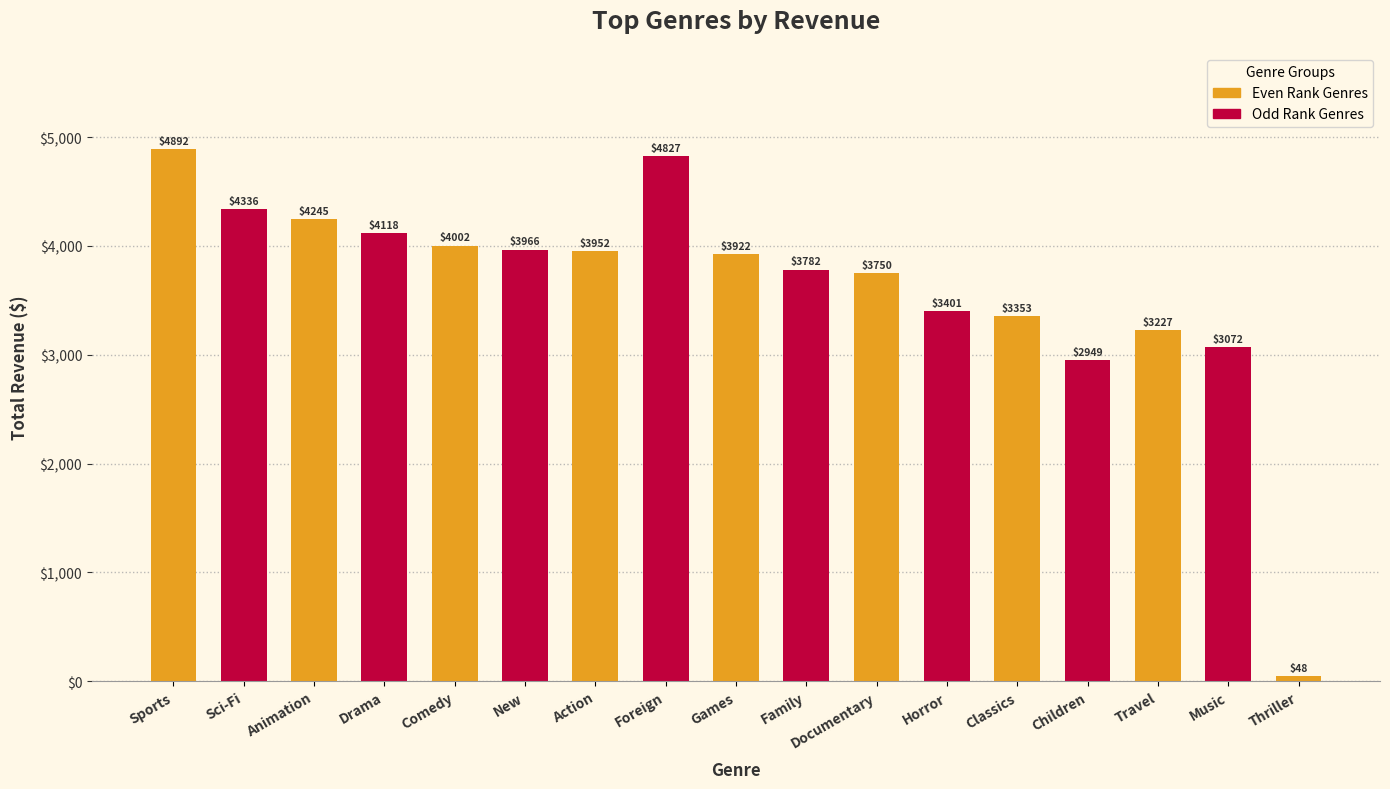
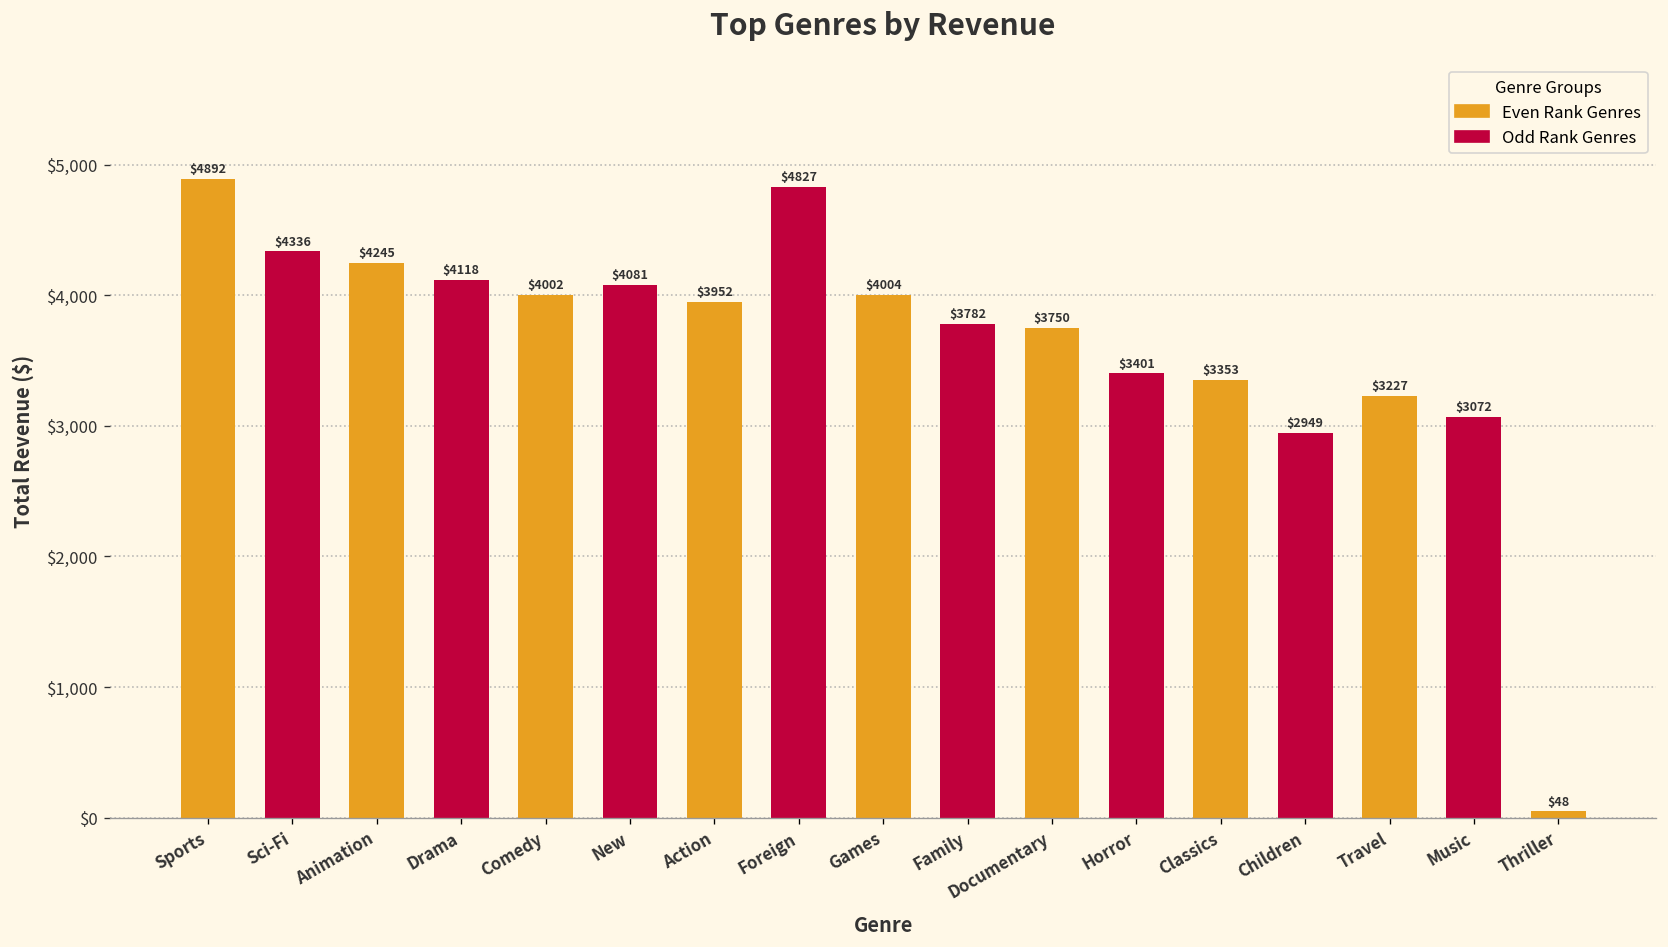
  {
    "Sports": "$4892",
    "Sci-Fi": "$4336",
    "Animation": "$4245",
    "Drama": "$4118",
    "Comedy": "$4002",
-   "New": "$3966",
+   "New": "$4081",
    "Action": "$3952",
    "Foreign": "$4827",
-   "Games": "$3922",
+   "Games": "$4004",
    "Family": "$3782",
    "Documentary": "$3750",
    "Horror": "$3401",
    "Classics": "$3353",
    "Children": "$2949",
    "Travel": "$3227",
    "Music": "$3072",
    "Thriller": "$48"
  }
